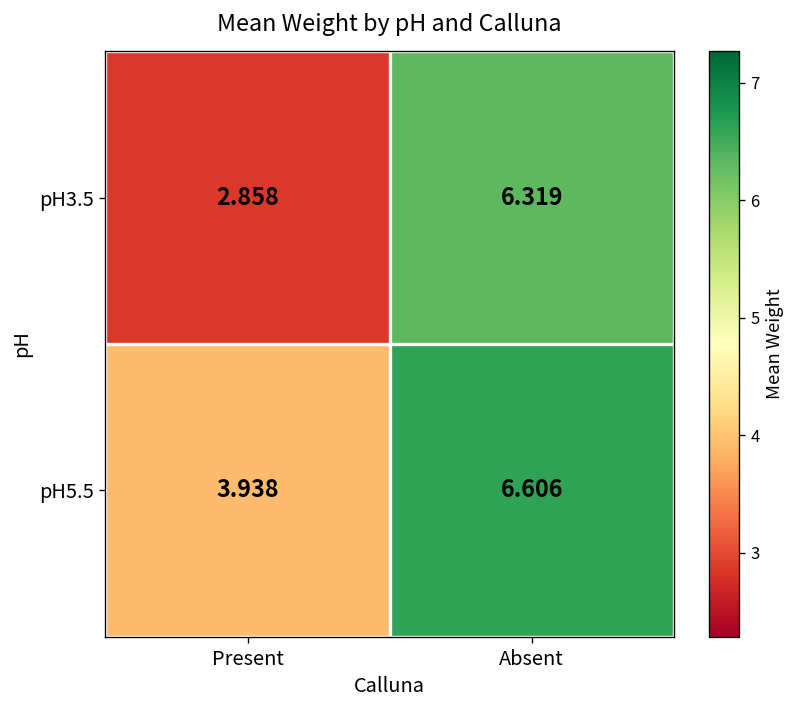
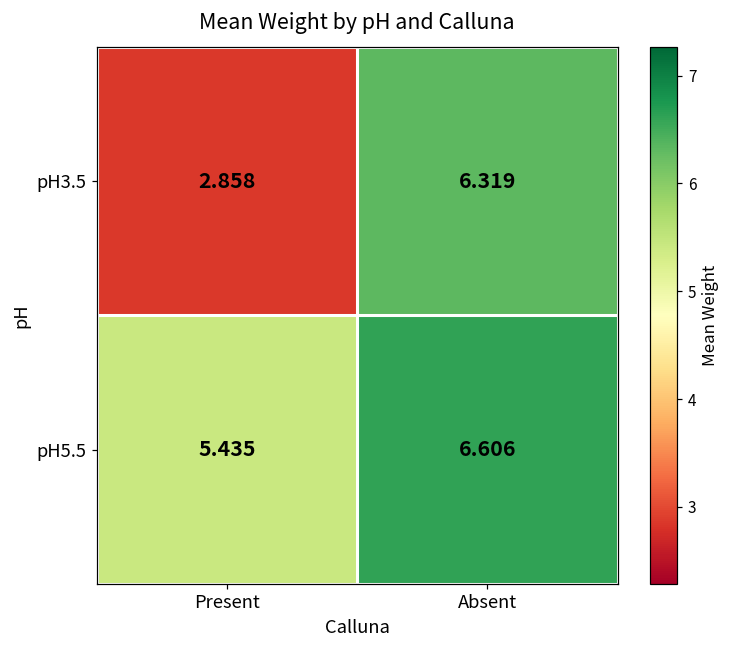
  {
    "pH3.5": {
      "Present": 2.858,
      "Absent": 6.319
    },
    "pH5.5": {
-     "Present": 3.938,
+     "Present": 5.435,
      "Absent": 6.606
    }
  }
